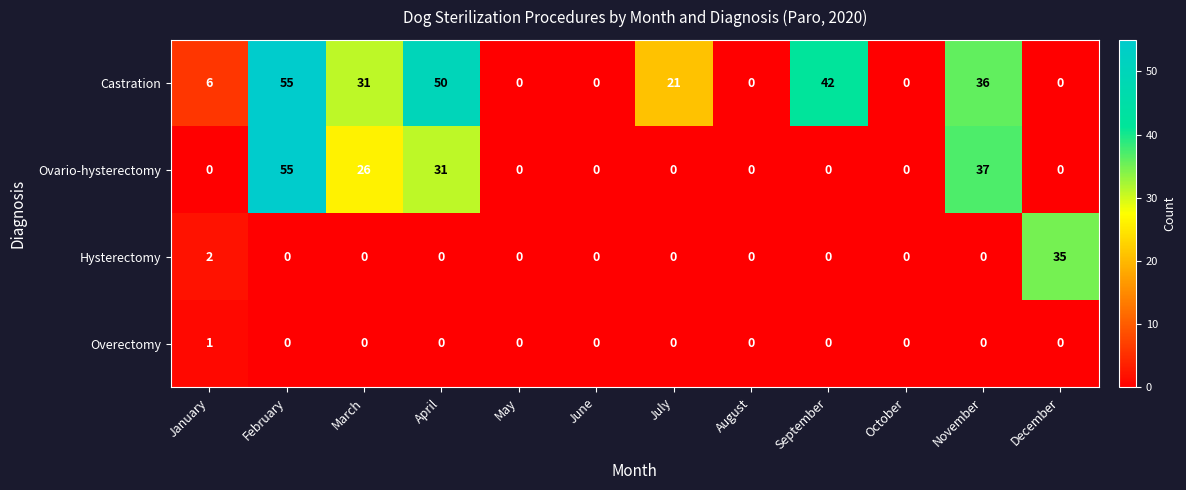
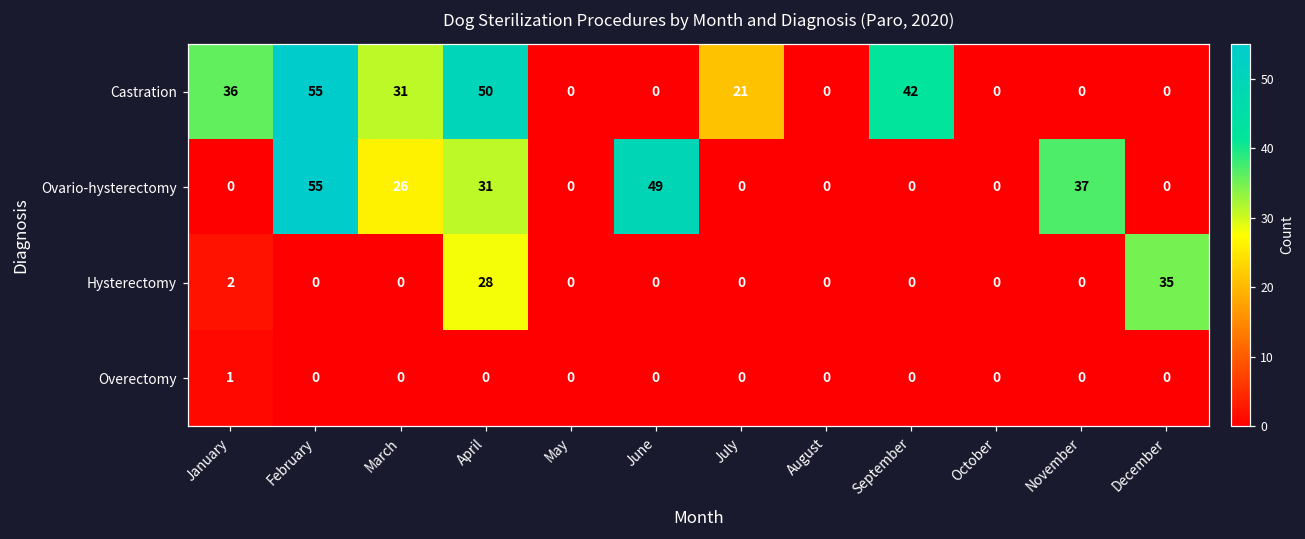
  {
    "Castration": {
-     "January": 6,
+     "January": 36,
      "February": 55,
      "March": 31,
      "April": 50,
      "May": 0,
      "June": 0,
      "July": 21,
      "August": 0,
      "September": 42,
      "October": 0,
-     "November": 36,
+     "November": 0,
      "December": 0
    },
    "Ovario-hysterectomy": {
      "January": 0,
      "February": 55,
      "March": 26,
      "April": 31,
      "May": 0,
-     "June": 0,
+     "June": 49,
      "July": 0,
      "August": 0,
      "September": 0,
      "October": 0,
      "November": 37,
      "December": 0
    },
    "Hysterectomy": {
      "January": 2,
      "February": 0,
      "March": 0,
-     "April": 0,
+     "April": 28,
      "May": 0,
      "June": 0,
      "July": 0,
      "August": 0,
      "September": 0,
      "October": 0,
      "November": 0,
      "December": 35
    },
    "Overectomy": {
      "January": 1,
      "February": 0,
      "March": 0,
      "April": 0,
      "May": 0,
      "June": 0,
      "July": 0,
      "August": 0,
      "September": 0,
      "October": 0,
      "November": 0,
      "December": 0
    }
  }
